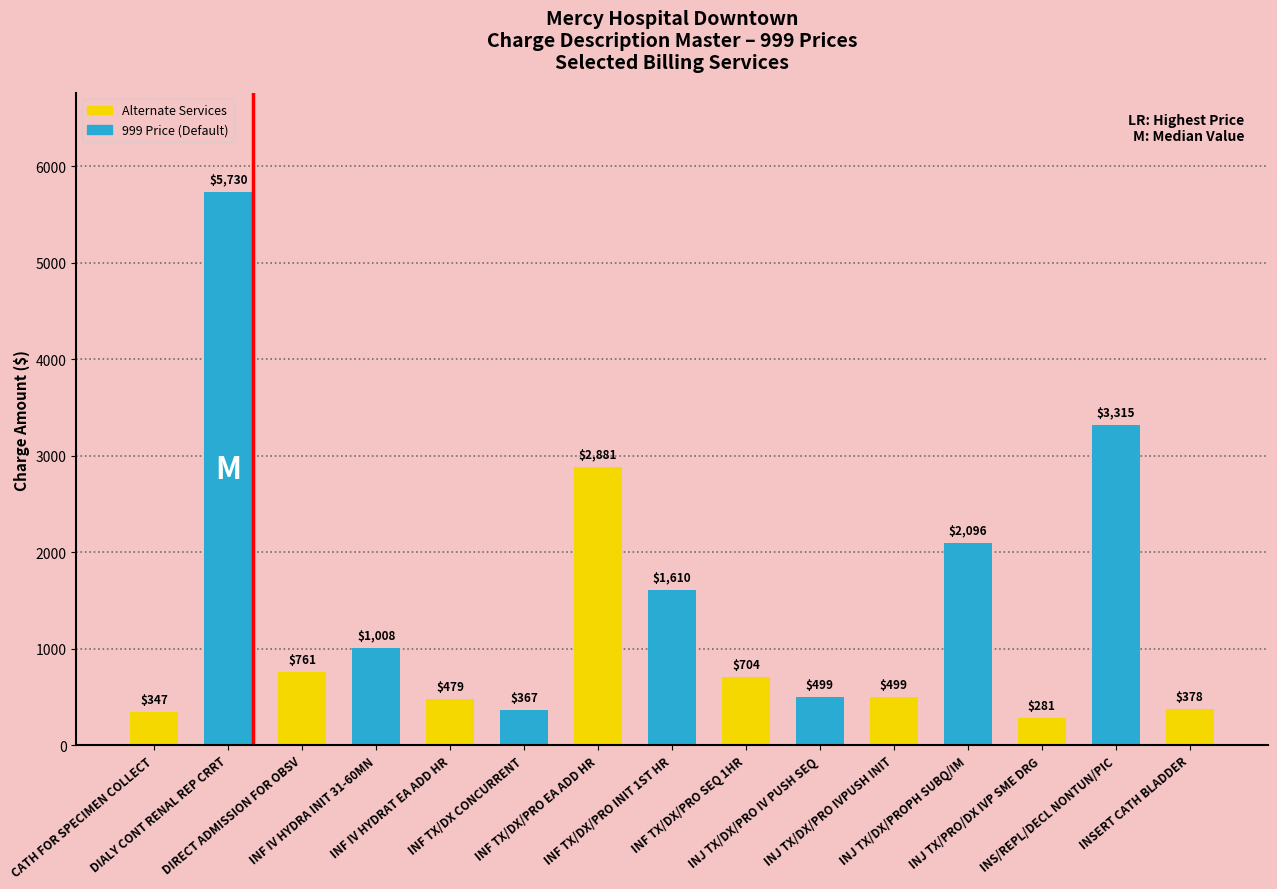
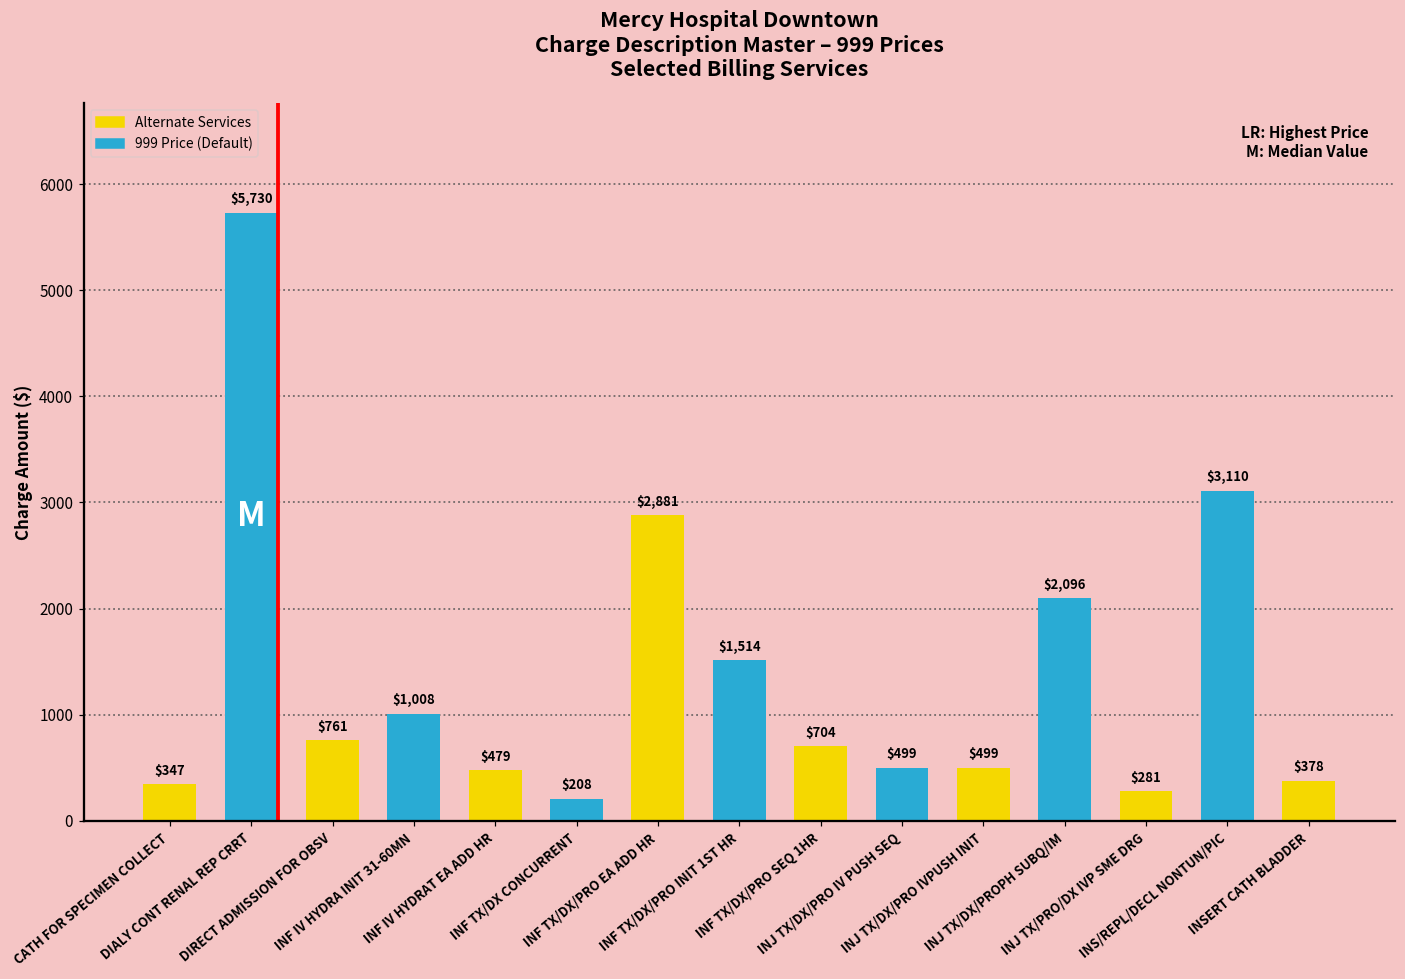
  {
    "CATH FOR SPECIMEN COLLECT": "$347",
    "DIALY CONT RENAL REP CRRT": "$5,730",
    "DIRECT ADMISSION FOR OBSV": "$761",
    "INF IV HYDRA INIT 31-60MN": "$1,008",
    "INF IV HYDRAT EA ADD HR": "$479",
-   "INF TX/DX CONCURRENT": "$367",
+   "INF TX/DX CONCURRENT": "$208",
    "INF TX/DX/PRO EA ADD HR": "$2,881",
-   "INF TX/DX/PRO INIT 1ST HR": "$1,610",
+   "INF TX/DX/PRO INIT 1ST HR": "$1,514",
    "INF TX/DX/PRO SEQ 1HR": "$704",
    "INJ TX/DX/PRO IV PUSH SEQ": "$499",
    "INJ TX/DX/PRO IVPUSH INIT": "$499",
    "INJ TX/DX/PROPH SUBQ/IM": "$2,096",
    "INJ TX/PRO/DX IVP SME DRG": "$281",
-   "INS/REPL/DECL NONTUN/PIC": "$3,315",
+   "INS/REPL/DECL NONTUN/PIC": "$3,110",
    "INSERT CATH BLADDER": "$378"
  }
